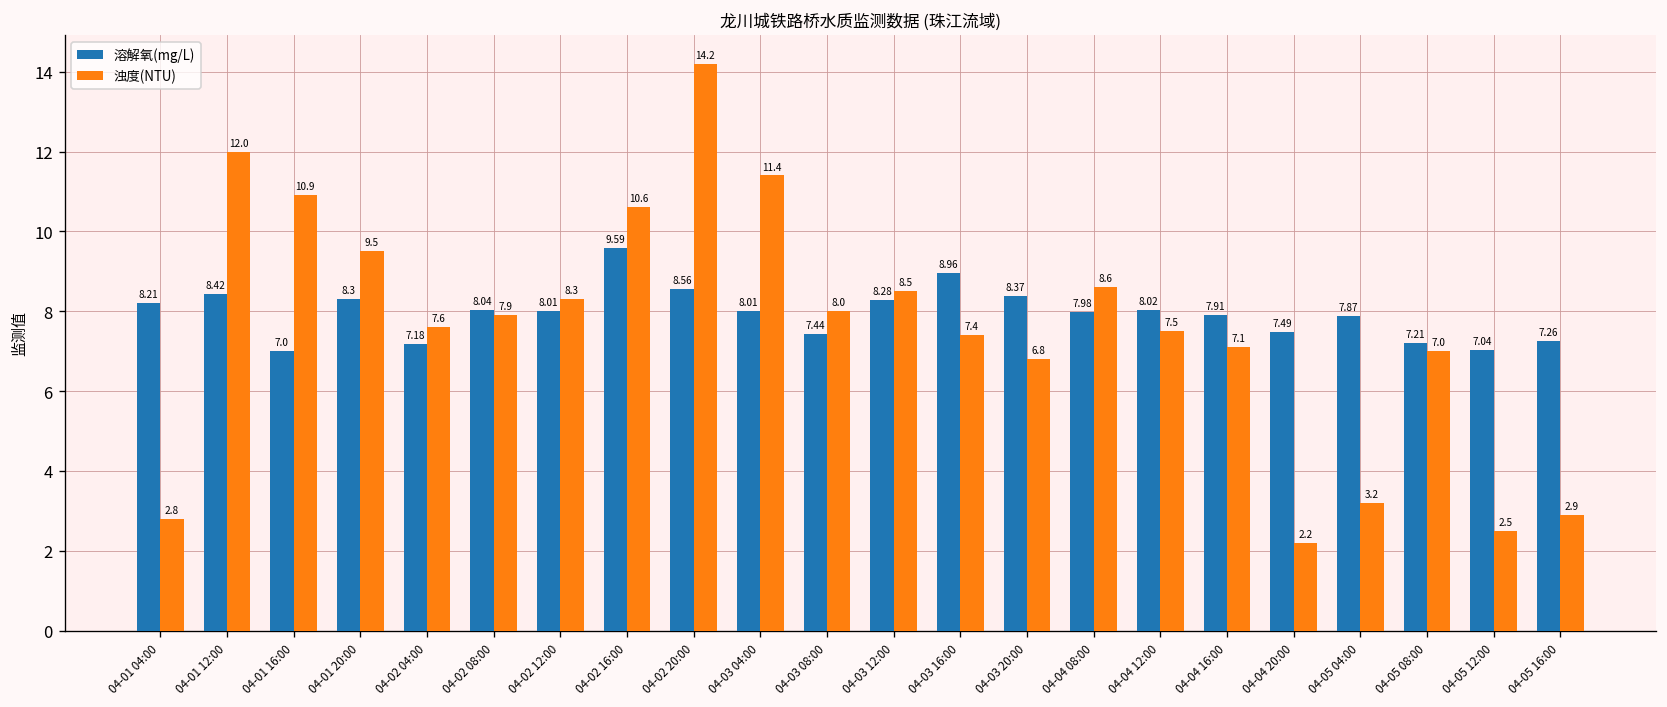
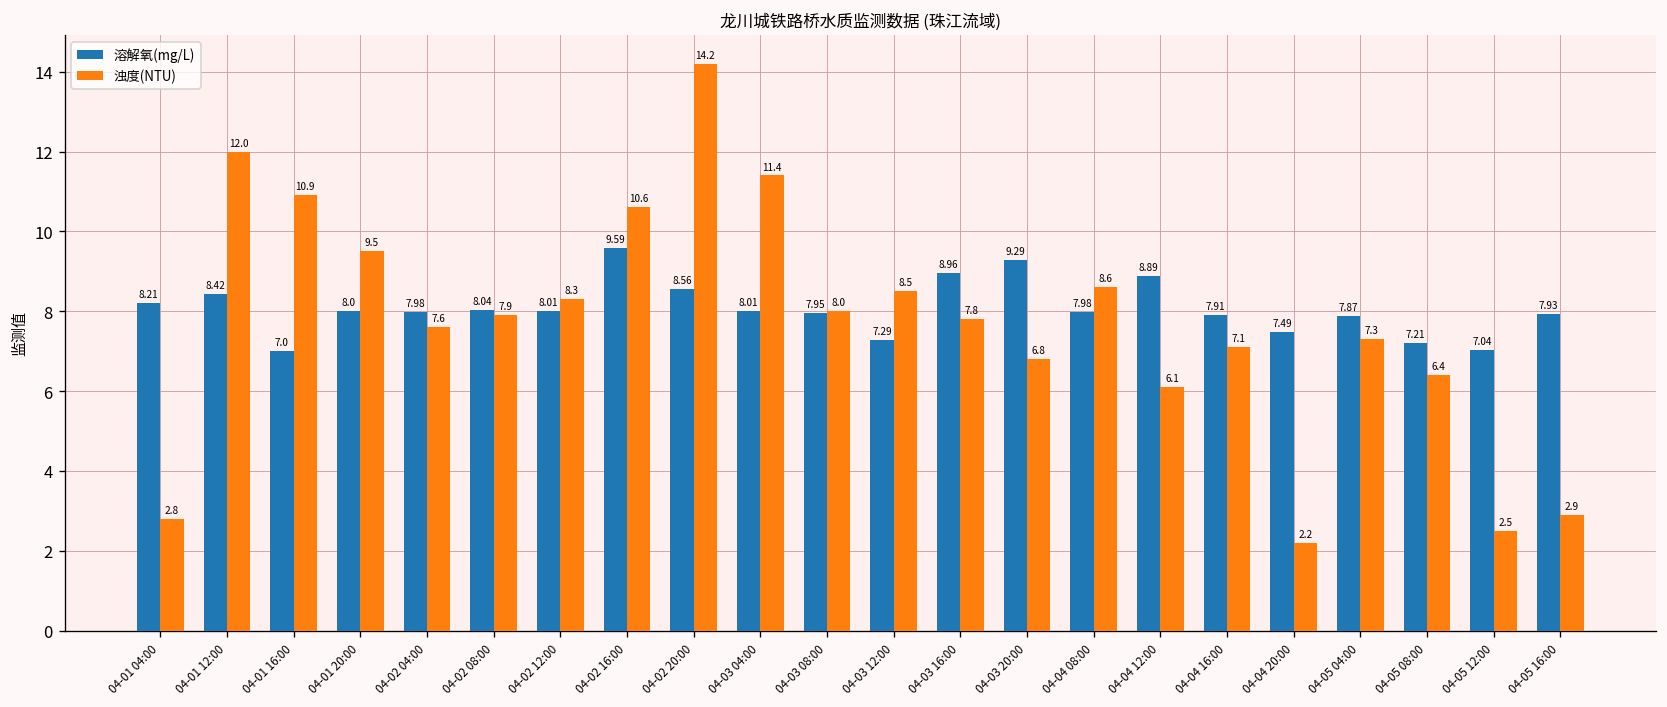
  {
    "溶解氧(mg/L)": {
      "04-01 04:00": 8.21,
      "04-01 12:00": 8.42,
      "04-01 16:00": 7.0,
-     "04-01 20:00": 8.3,
-     "04-02 04:00": 7.18,
+     "04-01 20:00": 8.0,
+     "04-02 04:00": 7.98,
      "04-02 08:00": 8.04,
      "04-02 12:00": 8.01,
      "04-02 16:00": 9.59,
      "04-02 20:00": 8.56,
      "04-03 04:00": 8.01,
-     "04-03 08:00": 7.44,
-     "04-03 12:00": 8.28,
+     "04-03 08:00": 7.95,
+     "04-03 12:00": 7.29,
      "04-03 16:00": 8.96,
-     "04-03 20:00": 8.37,
+     "04-03 20:00": 9.29,
      "04-04 08:00": 7.98,
-     "04-04 12:00": 8.02,
+     "04-04 12:00": 8.89,
      "04-04 16:00": 7.91,
      "04-04 20:00": 7.49,
      "04-05 04:00": 7.87,
      "04-05 08:00": 7.21,
      "04-05 12:00": 7.04,
-     "04-05 16:00": 7.26
+     "04-05 16:00": 7.93
    },
    "浊度(NTU)": {
      "04-01 04:00": 2.8,
      "04-01 12:00": 12.0,
      "04-01 16:00": 10.9,
      "04-01 20:00": 9.5,
      "04-02 04:00": 7.6,
      "04-02 08:00": 7.9,
      "04-02 12:00": 8.3,
      "04-02 16:00": 10.6,
      "04-02 20:00": 14.2,
      "04-03 04:00": 11.4,
      "04-03 08:00": 8.0,
      "04-03 12:00": 8.5,
-     "04-03 16:00": 7.4,
+     "04-03 16:00": 7.8,
      "04-03 20:00": 6.8,
      "04-04 08:00": 8.6,
-     "04-04 12:00": 7.5,
+     "04-04 12:00": 6.1,
      "04-04 16:00": 7.1,
      "04-04 20:00": 2.2,
-     "04-05 04:00": 3.2,
-     "04-05 08:00": 7.0,
+     "04-05 04:00": 7.3,
+     "04-05 08:00": 6.4,
      "04-05 12:00": 2.5,
      "04-05 16:00": 2.9
    }
  }
